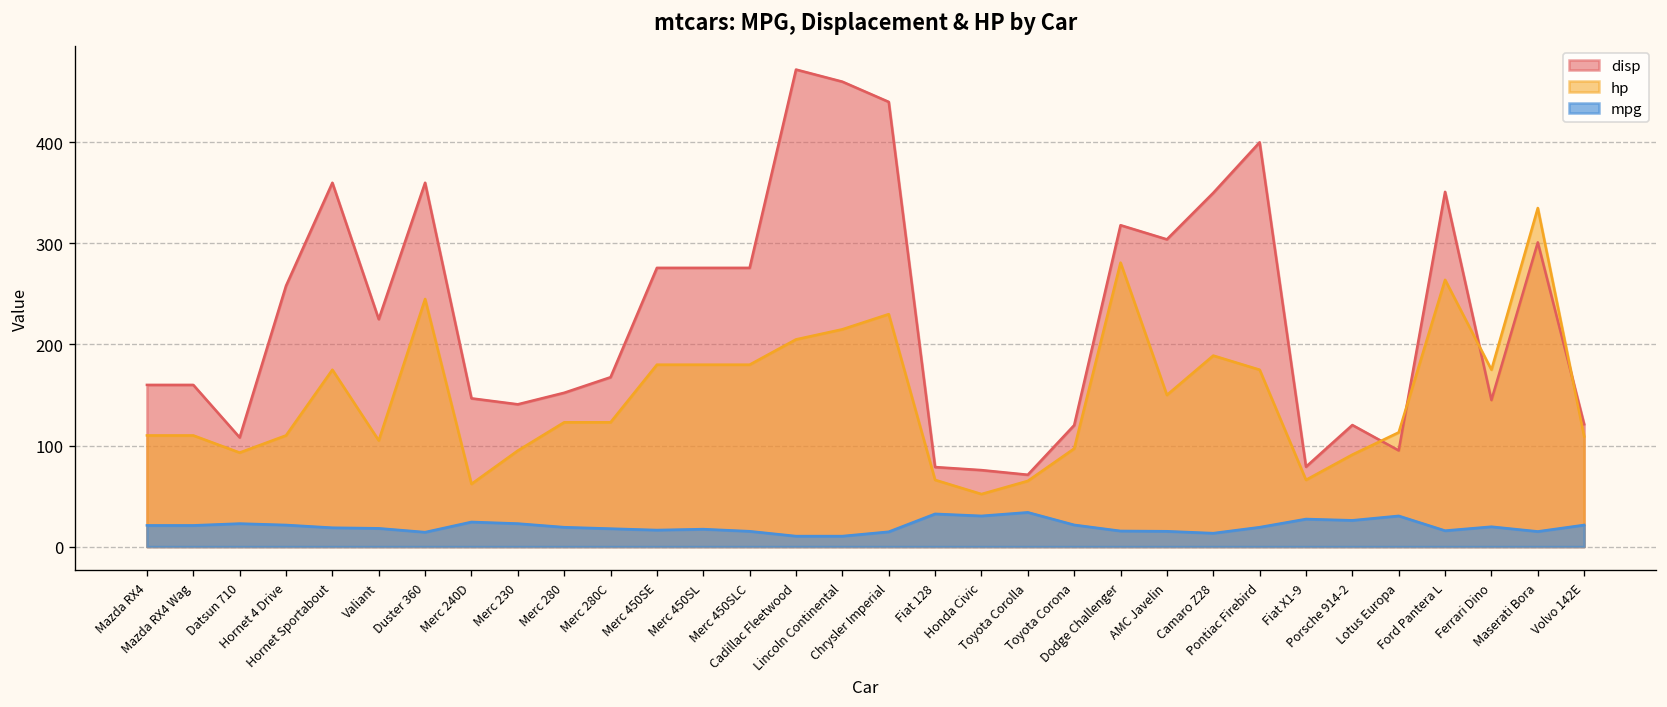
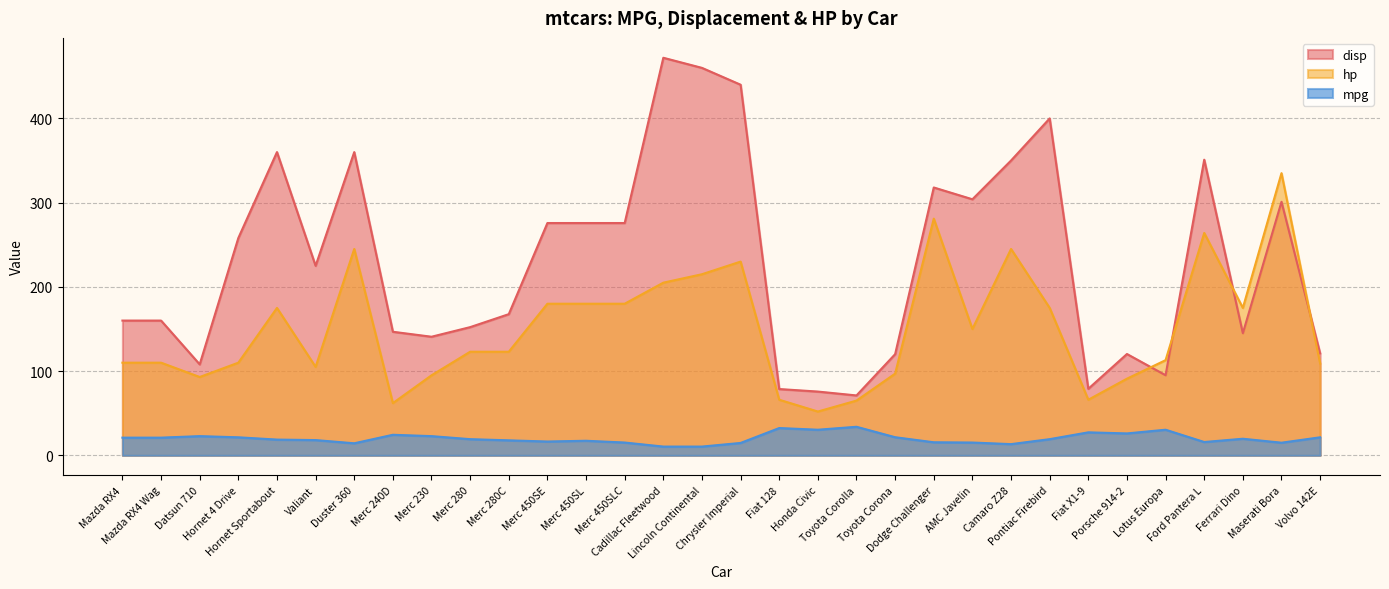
  {
    "disp": {
      "Mazda RX4": 160,
      "Mazda RX4 Wag": 160,
      "Datsun 710": 110,
      "Hornet 4 Drive": 260,
      "Hornet Sportabout": 360,
      "Valiant": 230,
      "Duster 360": 360,
      "Merc 240D": 150,
      "Merc 230": 140,
      "Merc 280": 150,
      "Merc 280C": 170,
      "Merc 450SE": 280,
      "Merc 450SL": 280,
      "Merc 450SLC": 280,
      "Cadillac Fleetwood": 470,
      "Lincoln Continental": 460,
      "Chrysler Imperial": 440,
      "Fiat 128": 80,
      "Honda Civic": 80,
      "Toyota Corolla": 70,
      "Toyota Corona": 120,
      "Dodge Challenger": 320,
      "AMC Javelin": 300,
      "Camaro Z28": 350,
      "Pontiac Firebird": 400,
      "Fiat X1-9": 80,
      "Porsche 914-2": 120,
      "Lotus Europa": 100,
      "Ford Pantera L": 350,
      "Ferrari Dino": 150,
      "Maserati Bora": 300,
      "Volvo 142E": 120
    },
    "hp": {
      "Mazda RX4": 110,
      "Mazda RX4 Wag": 110,
      "Datsun 710": 90,
      "Hornet 4 Drive": 110,
      "Hornet Sportabout": 180,
      "Valiant": 110,
      "Duster 360": 250,
      "Merc 240D": 60,
      "Merc 230": 100,
      "Merc 280": 120,
      "Merc 280C": 120,
      "Merc 450SE": 180,
      "Merc 450SL": 180,
      "Merc 450SLC": 180,
      "Cadillac Fleetwood": 210,
      "Lincoln Continental": 220,
      "Chrysler Imperial": 230,
      "Fiat 128": 70,
      "Honda Civic": 50,
      "Toyota Corolla": 70,
      "Toyota Corona": 100,
      "Dodge Challenger": 280,
      "AMC Javelin": 150,
-     "Camaro Z28": 190,
+     "Camaro Z28": 250,
      "Pontiac Firebird": 180,
      "Fiat X1-9": 70,
      "Porsche 914-2": 90,
      "Lotus Europa": 110,
      "Ford Pantera L": 260,
      "Ferrari Dino": 180,
      "Maserati Bora": 340,
      "Volvo 142E": 110
    },
    "mpg": {
      "Mazda RX4": 20,
      "Mazda RX4 Wag": 20,
      "Datsun 710": 20,
      "Hornet 4 Drive": 20,
      "Hornet Sportabout": 20,
      "Valiant": 20,
      "Duster 360": 10,
      "Merc 240D": 20,
      "Merc 230": 20,
      "Merc 280": 20,
      "Merc 280C": 20,
      "Merc 450SE": 20,
      "Merc 450SL": 20,
      "Merc 450SLC": 20,
      "Cadillac Fleetwood": 10,
      "Lincoln Continental": 10,
      "Chrysler Imperial": 10,
      "Fiat 128": 30,
      "Honda Civic": 30,
      "Toyota Corolla": 30,
      "Toyota Corona": 20,
      "Dodge Challenger": 20,
      "AMC Javelin": 20,
      "Camaro Z28": 10,
      "Pontiac Firebird": 20,
      "Fiat X1-9": 30,
      "Porsche 914-2": 30,
      "Lotus Europa": 30,
      "Ford Pantera L": 20,
      "Ferrari Dino": 20,
      "Maserati Bora": 20,
      "Volvo 142E": 20
    }
  }
